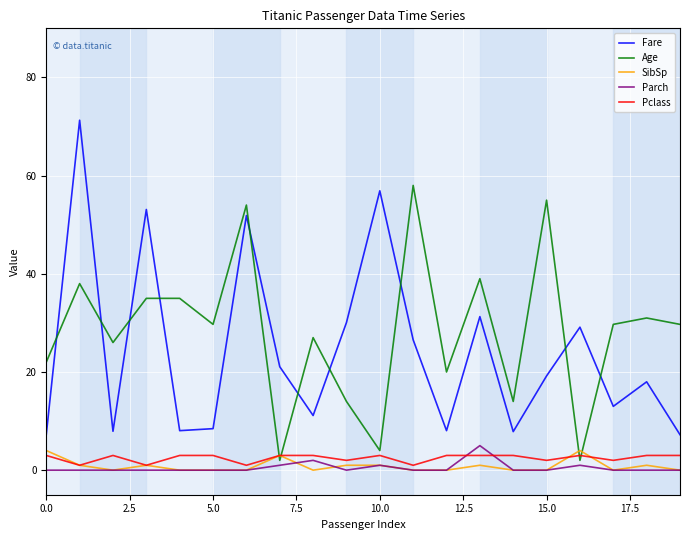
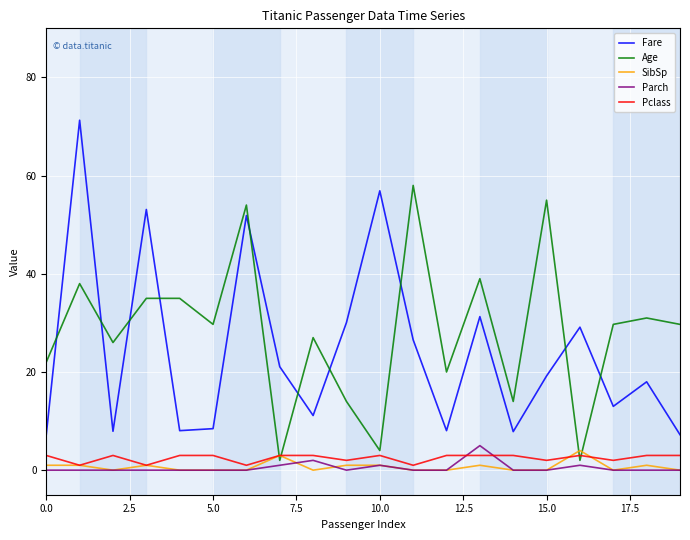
  {
    "Fare": {
      "0.0": 7,
      "5.0": 8,
      "10.0": 57,
      "15.0": 19
    },
    "Age": {
      "0.0": 22,
      "5.0": 30,
      "10.0": 4,
      "15.0": 55
    },
    "SibSp": {
-     "0.0": 4
+     "0.0": 1
    },
    "Parch": {
      "0.0": 0
    },
    "Pclass": {
      "0.0": 3,
      "5.0": 3,
      "10.0": 3,
      "15.0": 2
    }
  }
